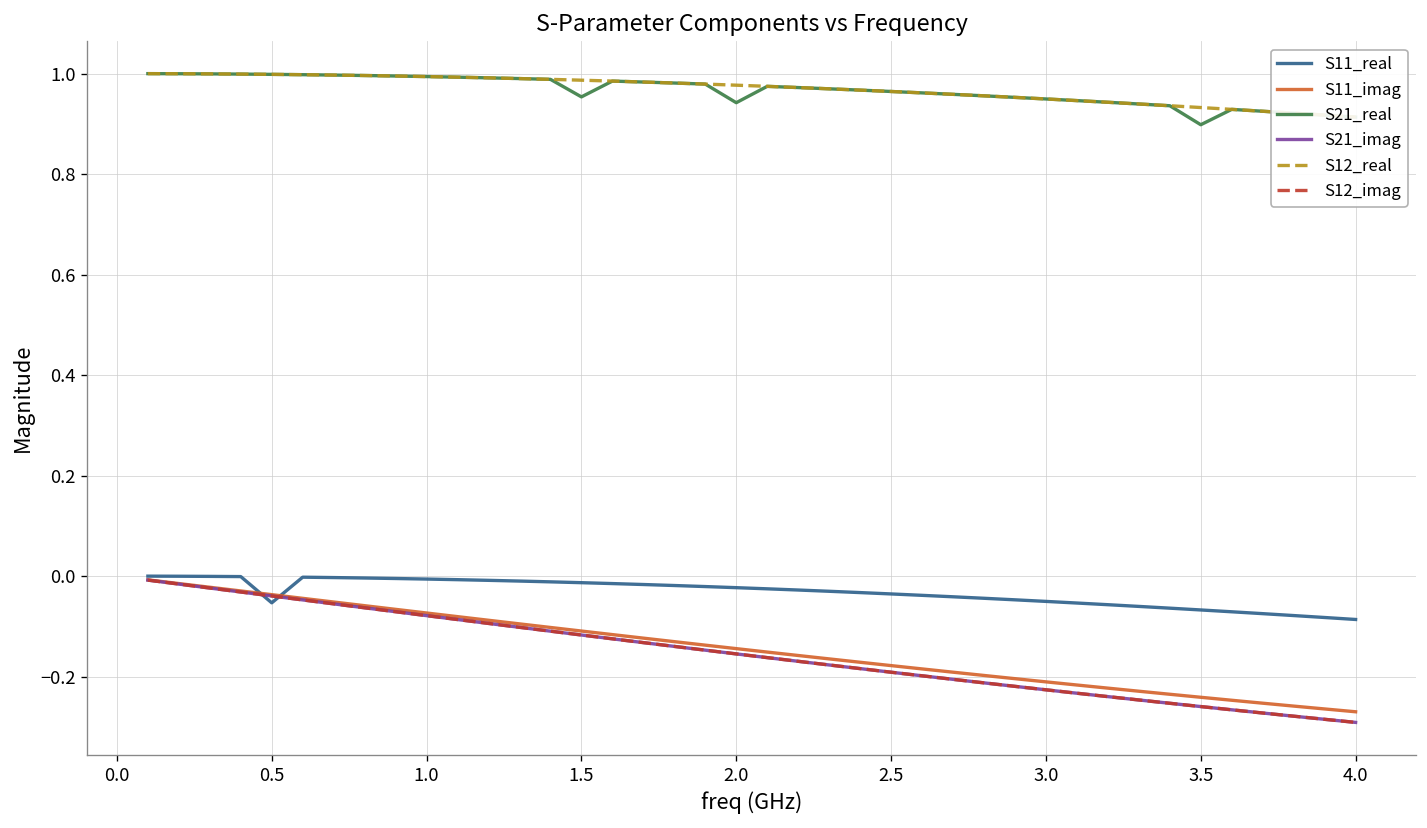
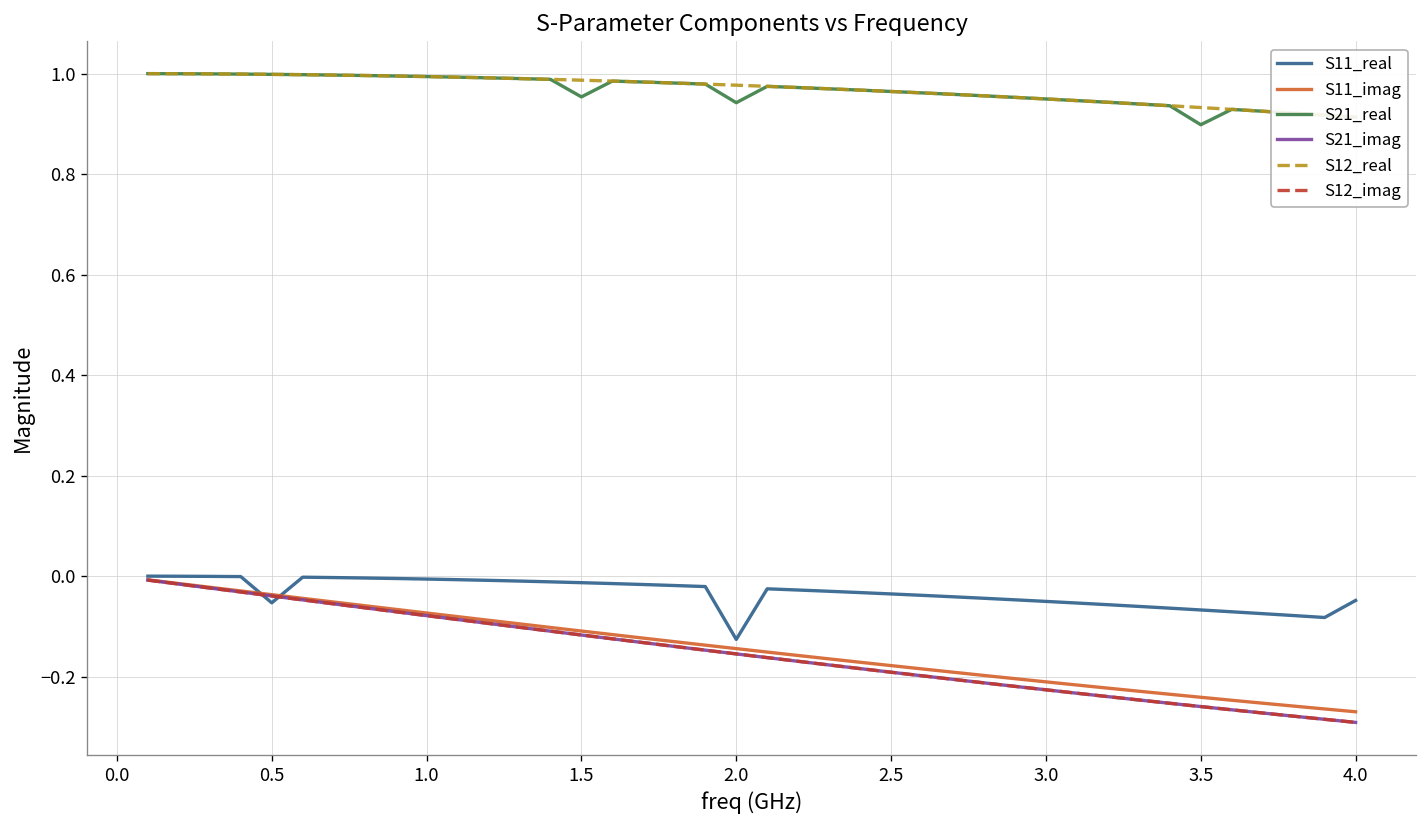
  {
    "S11_real": {
      "0.5": -0.05,
      "1.0": -0.01,
      "1.5": -0.01,
-     "2.0": -0.02,
+     "2.0": -0.13,
      "2.5": -0.04,
      "3.0": -0.05,
      "3.5": -0.07,
-     "4.0": -0.09
+     "4.0": -0.05
    },
    "S21_real": {
      "1.5": 0.95,
      "2.0": 0.94,
      "3.5": 0.90
    },
    "S12_real": {
      "1.5": 0.99,
      "2.0": 0.98,
      "3.5": 0.93
    }
  }
